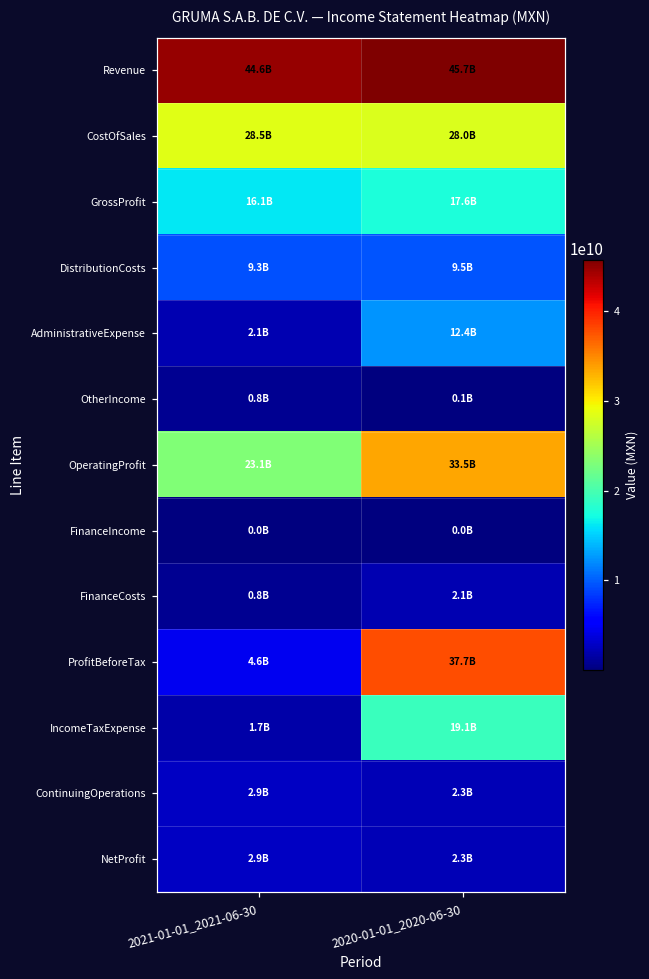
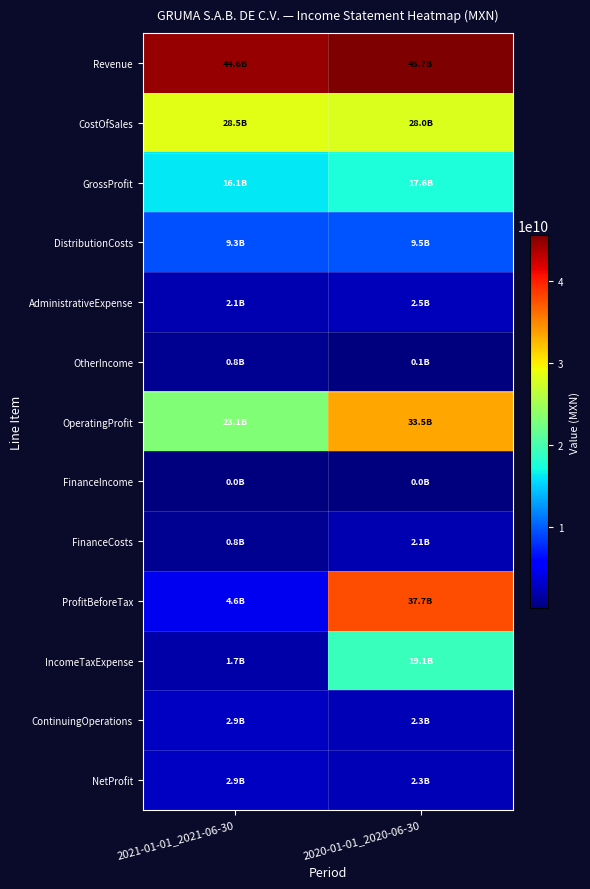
  {
    "Revenue": {
      "2021-01-01_2021-06-30": "44.6B",
      "2020-01-01_2020-06-30": "45.7B"
    },
    "CostOfSales": {
      "2021-01-01_2021-06-30": "28.5B",
      "2020-01-01_2020-06-30": "28.0B"
    },
    "GrossProfit": {
      "2021-01-01_2021-06-30": "16.1B",
      "2020-01-01_2020-06-30": "17.6B"
    },
    "DistributionCosts": {
      "2021-01-01_2021-06-30": "9.3B",
      "2020-01-01_2020-06-30": "9.5B"
    },
    "AdministrativeExpense": {
      "2021-01-01_2021-06-30": "2.1B",
-     "2020-01-01_2020-06-30": "12.4B"
+     "2020-01-01_2020-06-30": "2.5B"
    },
    "OtherIncome": {
      "2021-01-01_2021-06-30": "0.8B",
      "2020-01-01_2020-06-30": "0.1B"
    },
    "OperatingProfit": {
      "2021-01-01_2021-06-30": "23.1B",
      "2020-01-01_2020-06-30": "33.5B"
    },
    "FinanceIncome": {
      "2021-01-01_2021-06-30": "0.0B",
      "2020-01-01_2020-06-30": "0.0B"
    },
    "FinanceCosts": {
      "2021-01-01_2021-06-30": "0.8B",
      "2020-01-01_2020-06-30": "2.1B"
    },
    "ProfitBeforeTax": {
      "2021-01-01_2021-06-30": "4.6B",
      "2020-01-01_2020-06-30": "37.7B"
    },
    "IncomeTaxExpense": {
      "2021-01-01_2021-06-30": "1.7B",
      "2020-01-01_2020-06-30": "19.1B"
    },
    "ContinuingOperations": {
      "2021-01-01_2021-06-30": "2.9B",
      "2020-01-01_2020-06-30": "2.3B"
    },
    "NetProfit": {
      "2021-01-01_2021-06-30": "2.9B",
      "2020-01-01_2020-06-30": "2.3B"
    }
  }
